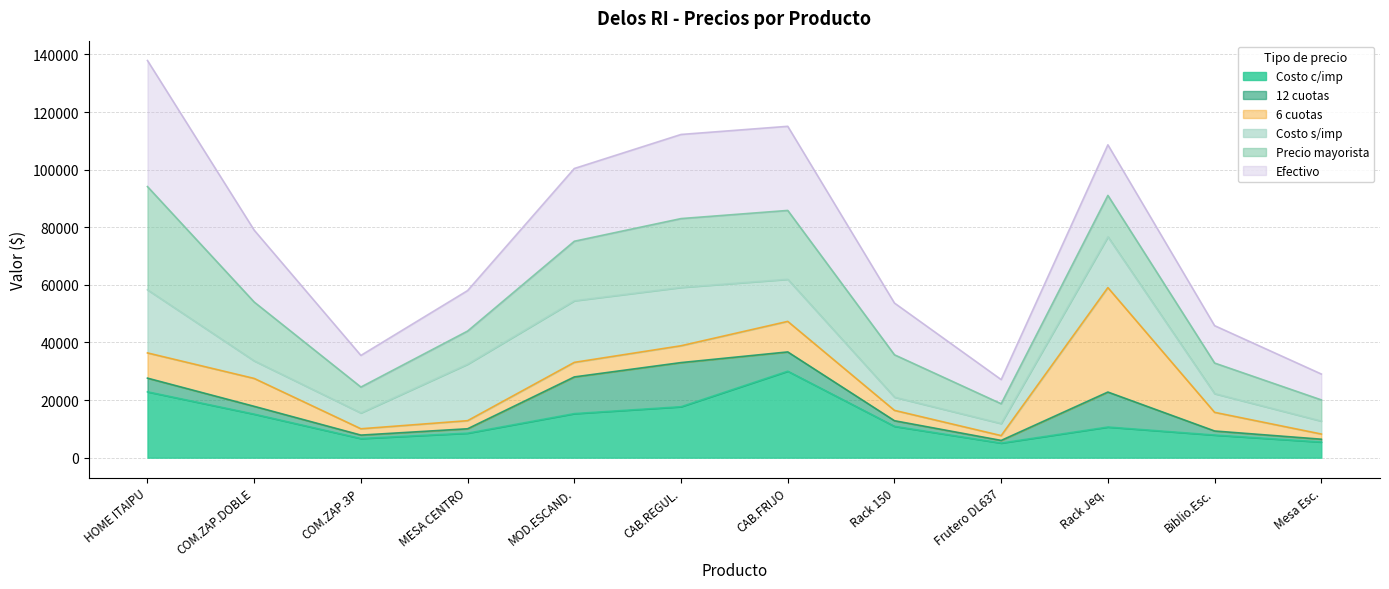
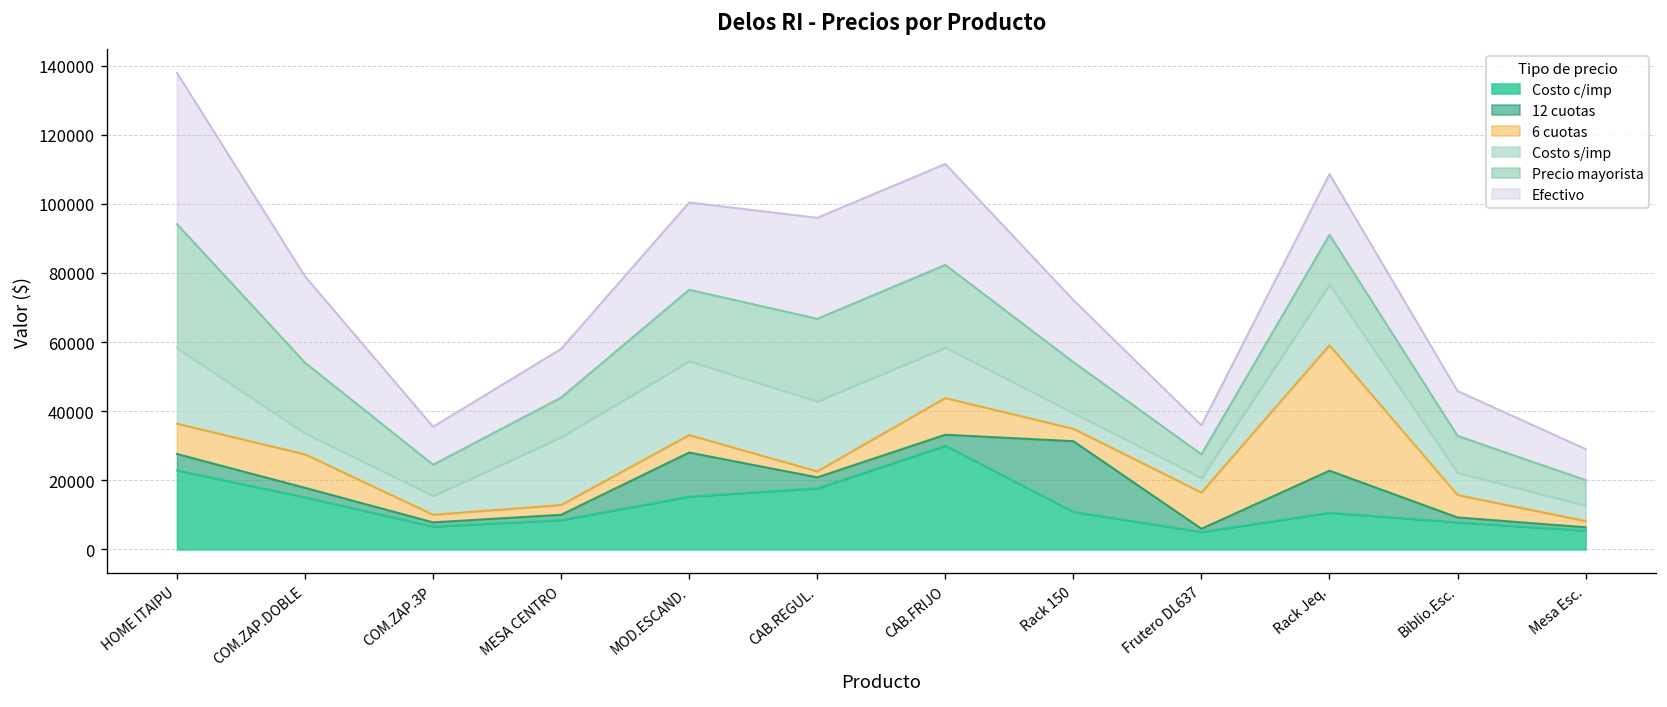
  {
    "Costo c/imp": {
      "HOME ITAIPU": 23000,
      "COM.ZAP.DOBLE": 15000,
      "COM.ZAP.3P": 7000,
      "MESA CENTRO": 9000,
      "MOD.ESCAND.": 15000,
      "CAB.REGUL.": 18000,
      "CAB.FRIJO": 30000,
      "Rack 150": 11000,
      "Frutero DL637": 5000,
      "Rack Jeq.": 11000,
      "Biblio.Esc.": 8000,
      "Mesa Esc.": 5000
    },
    "12 cuotas": {
      "HOME ITAIPU": 5000,
      "COM.ZAP.DOBLE": 3000,
      "COM.ZAP.3P": 1000,
      "MESA CENTRO": 2000,
      "MOD.ESCAND.": 13000,
-     "CAB.REGUL.": 15000,
-     "CAB.FRIJO": 7000,
-     "Rack 150": 2000,
+     "CAB.REGUL.": 3000,
+     "CAB.FRIJO": 3000,
+     "Rack 150": 20000,
      "Frutero DL637": 1000,
      "Rack Jeq.": 12000,
      "Biblio.Esc.": 1000,
      "Mesa Esc.": 1000
    },
    "6 cuotas": {
      "HOME ITAIPU": 9000,
      "COM.ZAP.DOBLE": 10000,
      "COM.ZAP.3P": 2000,
      "MESA CENTRO": 3000,
      "MOD.ESCAND.": 5000,
-     "CAB.REGUL.": 6000,
+     "CAB.REGUL.": 2000,
      "CAB.FRIJO": 11000,
      "Rack 150": 4000,
-     "Frutero DL637": 2000,
+     "Frutero DL637": 10000,
      "Rack Jeq.": 36000,
      "Biblio.Esc.": 6000,
      "Mesa Esc.": 2000
    }
  }
